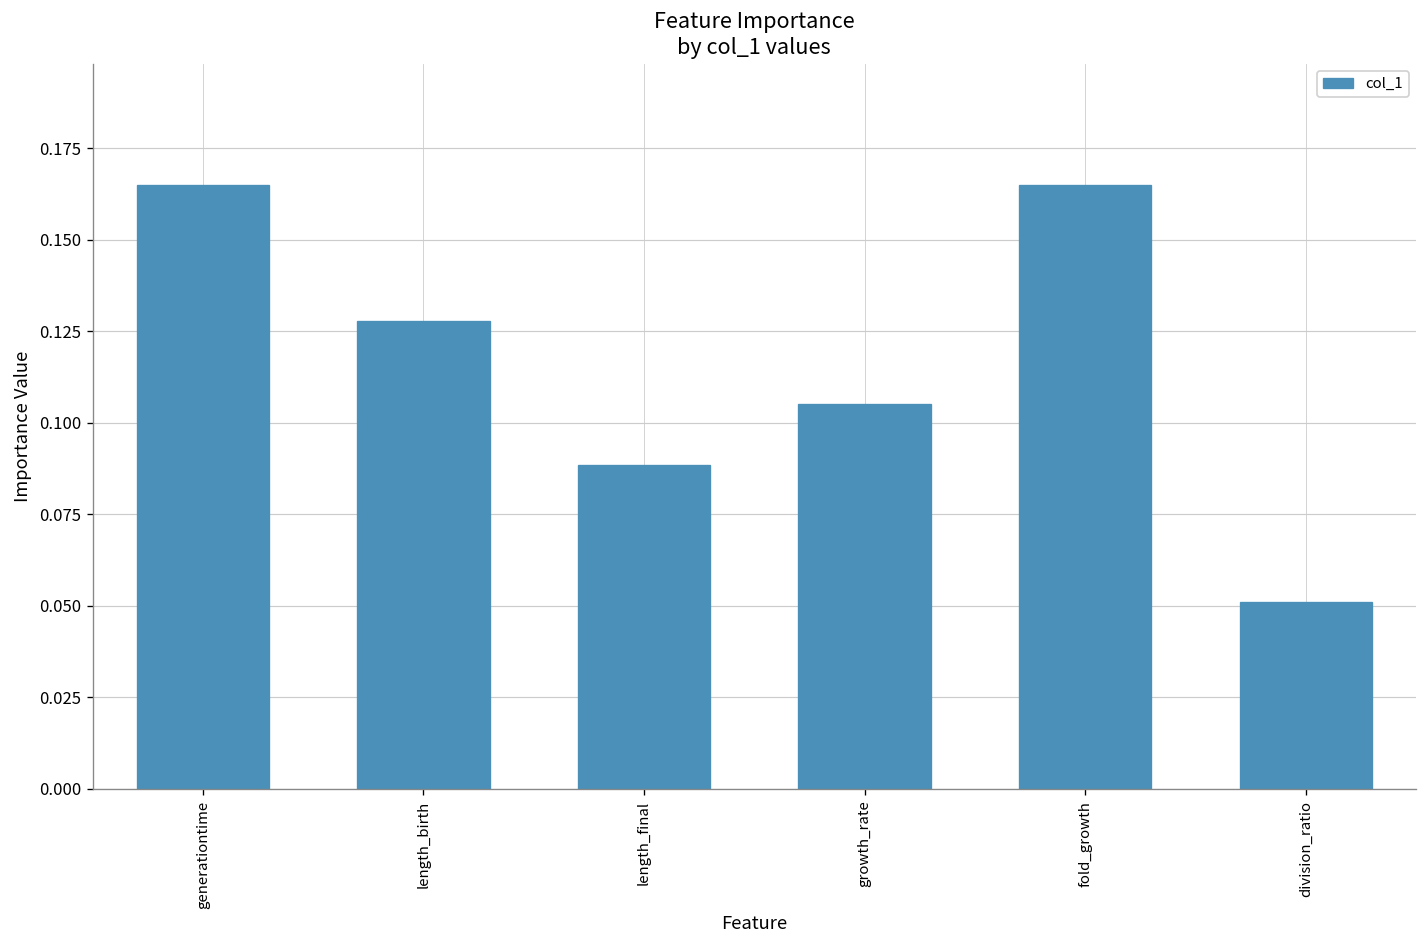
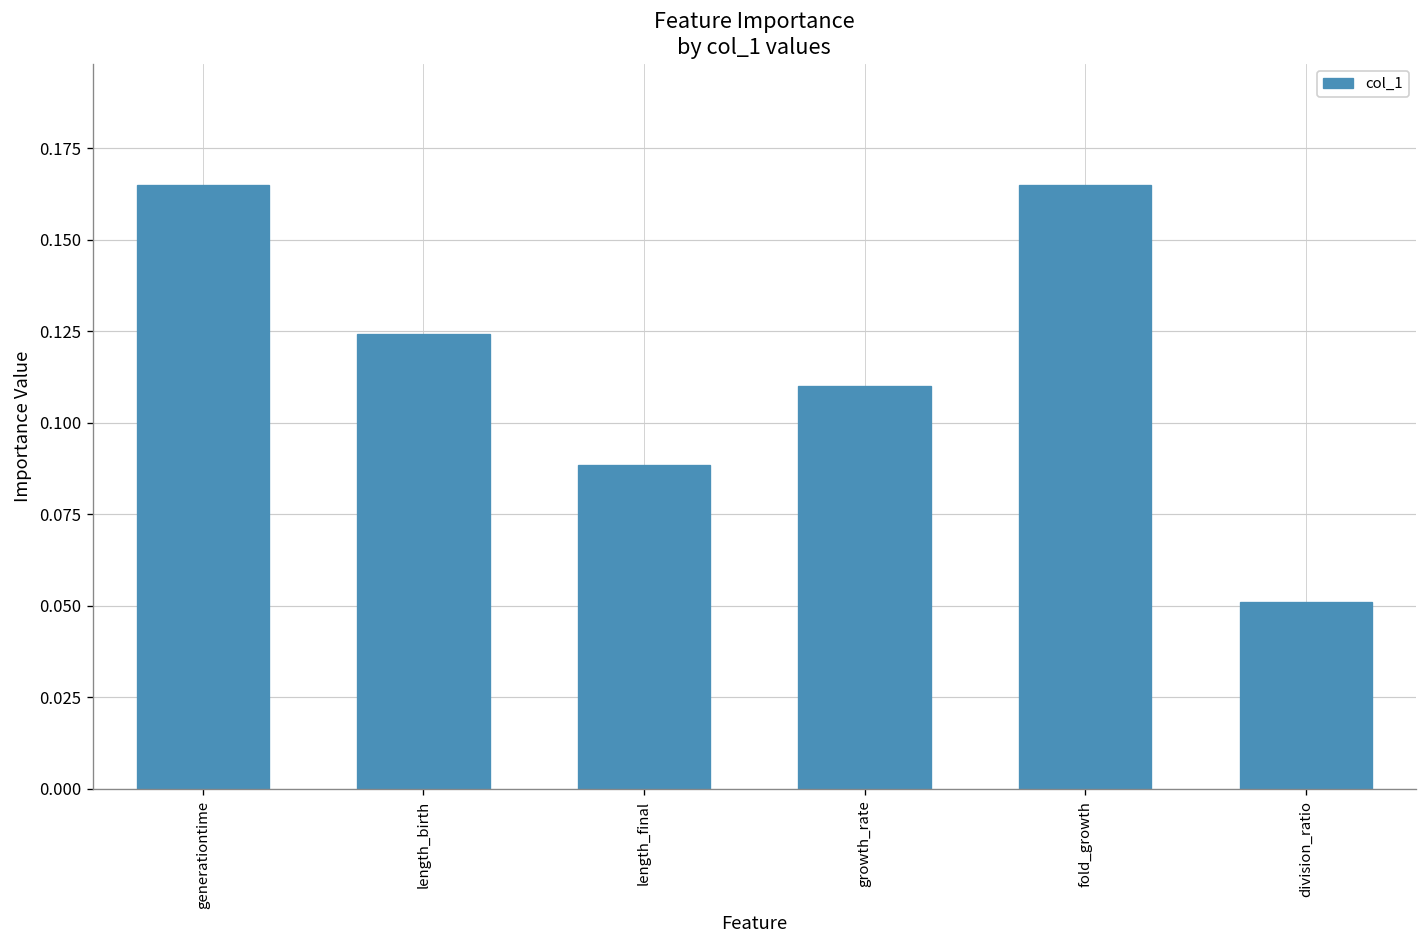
  {
    "generationtime": 0.165,
-   "length_birth": 0.128,
+   "length_birth": 0.124,
    "length_final": 0.088,
-   "growth_rate": 0.105,
+   "growth_rate": 0.110,
    "fold_growth": 0.165,
    "division_ratio": 0.051
  }
